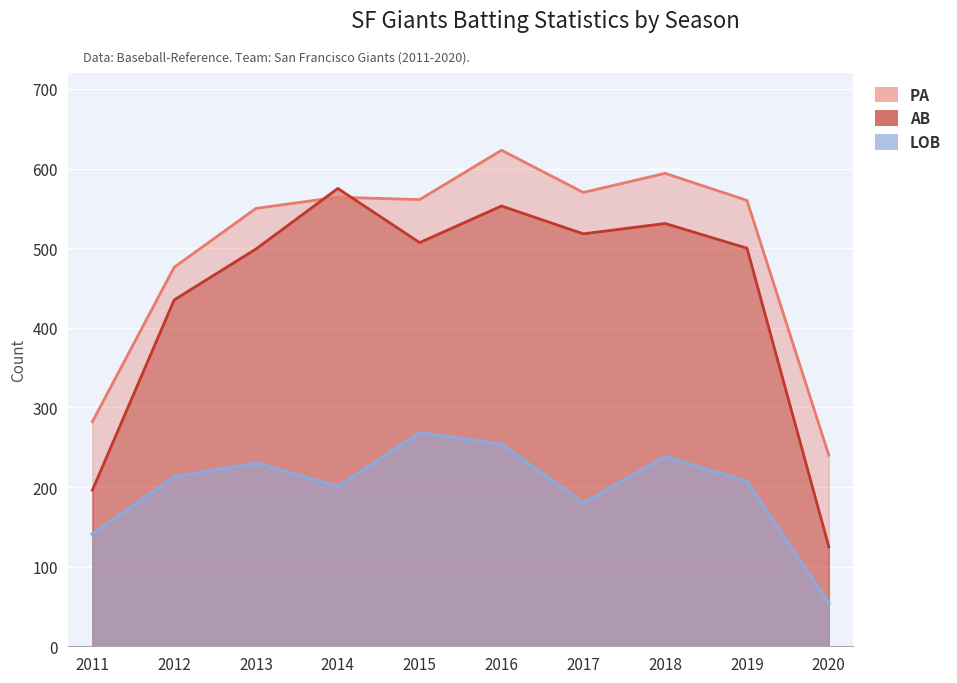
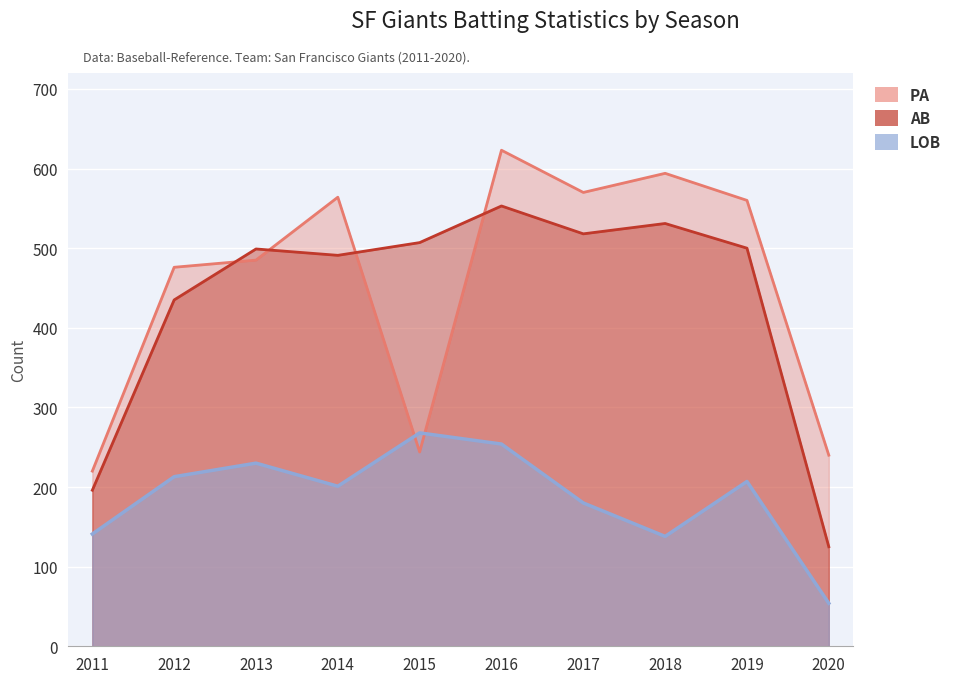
  {
    "PA": {
-     "2011": 280,
+     "2011": 220,
      "2012": 480,
-     "2013": 550,
+     "2013": 490,
      "2014": 560,
-     "2015": 560,
+     "2015": 240,
      "2016": 620,
      "2017": 570,
      "2018": 590,
      "2019": 560,
      "2020": 240
    },
    "AB": {
      "2011": 200,
      "2012": 440,
      "2013": 500,
-     "2014": 580,
+     "2014": 490,
      "2015": 510,
      "2016": 550,
      "2017": 520,
      "2018": 530,
      "2019": 500,
      "2020": 130
    },
    "LOB": {
      "2011": 140,
      "2012": 210,
      "2013": 230,
      "2014": 200,
      "2015": 270,
      "2016": 250,
      "2017": 180,
-     "2018": 240,
+     "2018": 140,
      "2019": 210,
      "2020": 50
    }
  }
